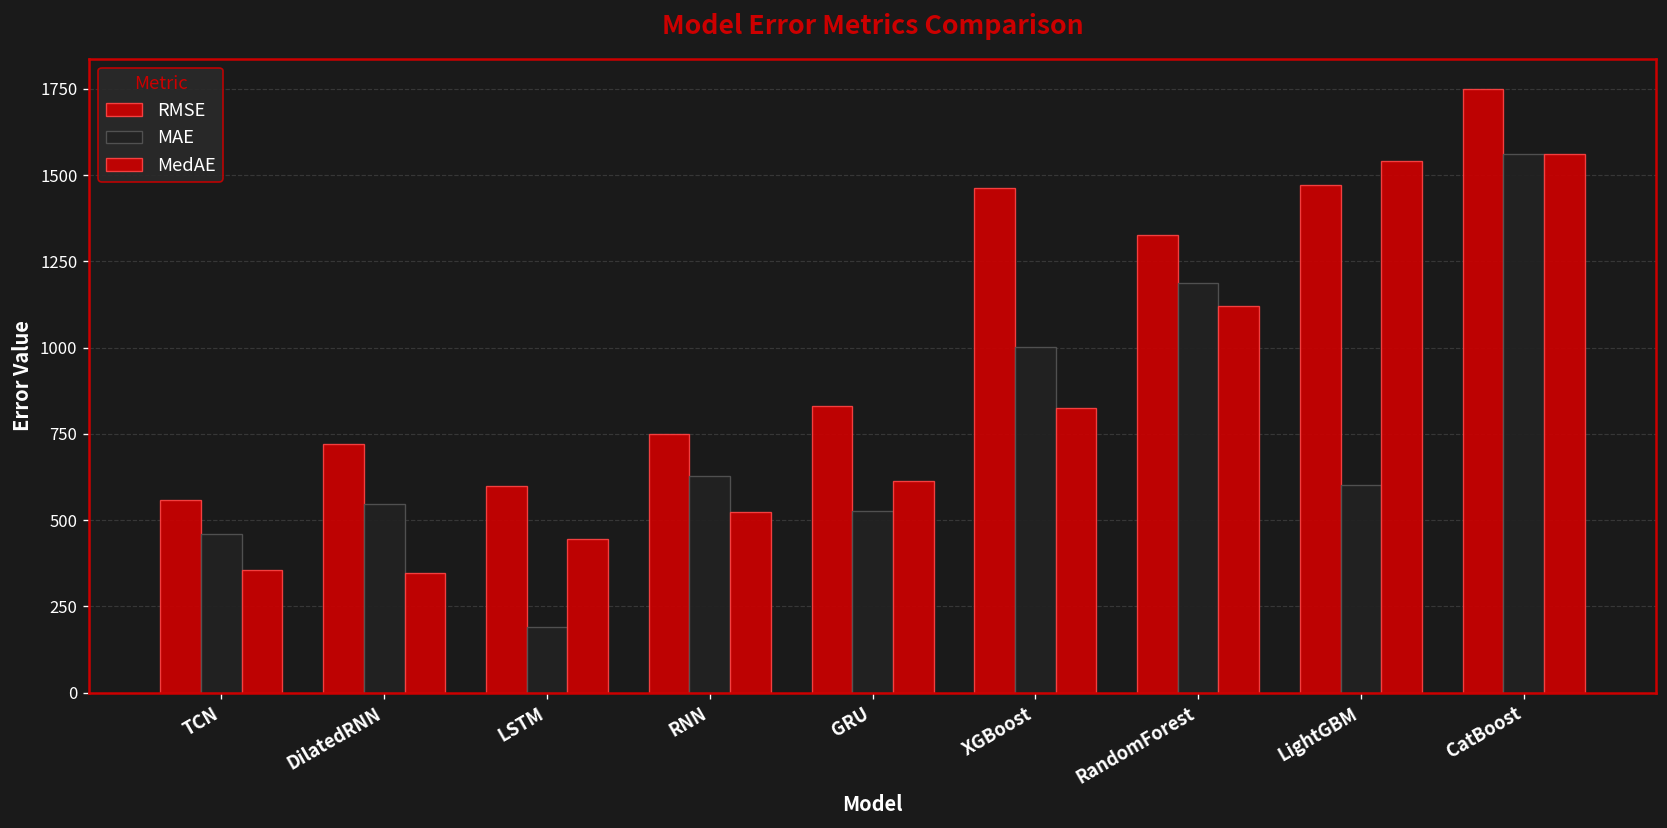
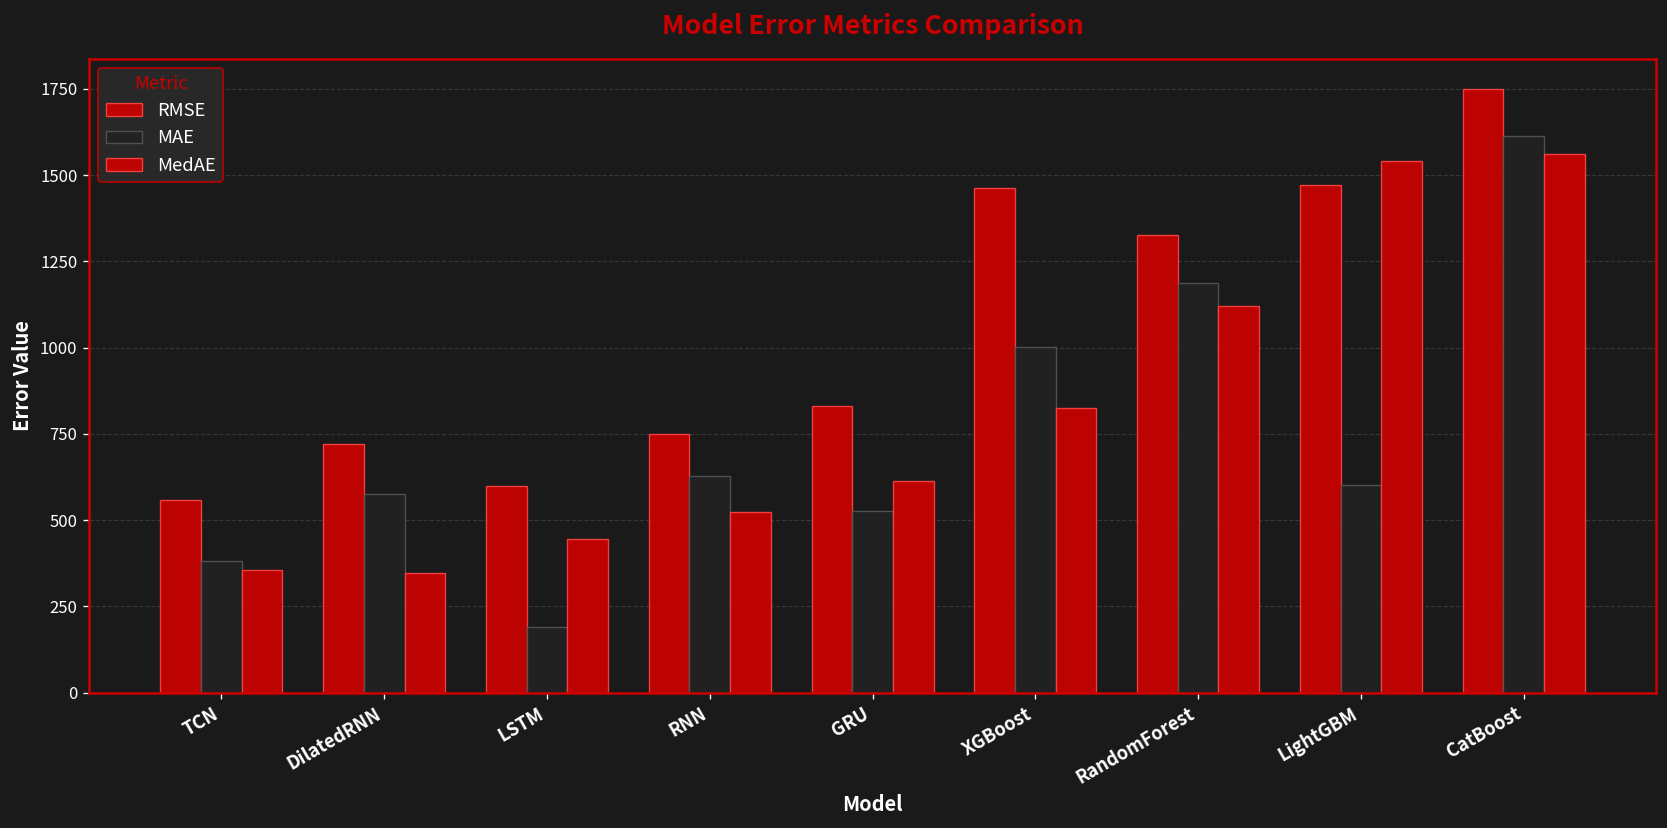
  {
    "MAE": {
-     "TCN": 460,
-     "DilatedRNN": 550,
+     "TCN": 380,
+     "DilatedRNN": 580,
      "LSTM": 190,
      "RNN": 630,
      "GRU": 530,
      "XGBoost": 1000,
      "RandomForest": 1190,
      "LightGBM": 600,
-     "CatBoost": 1560
+     "CatBoost": 1610
    }
  }
